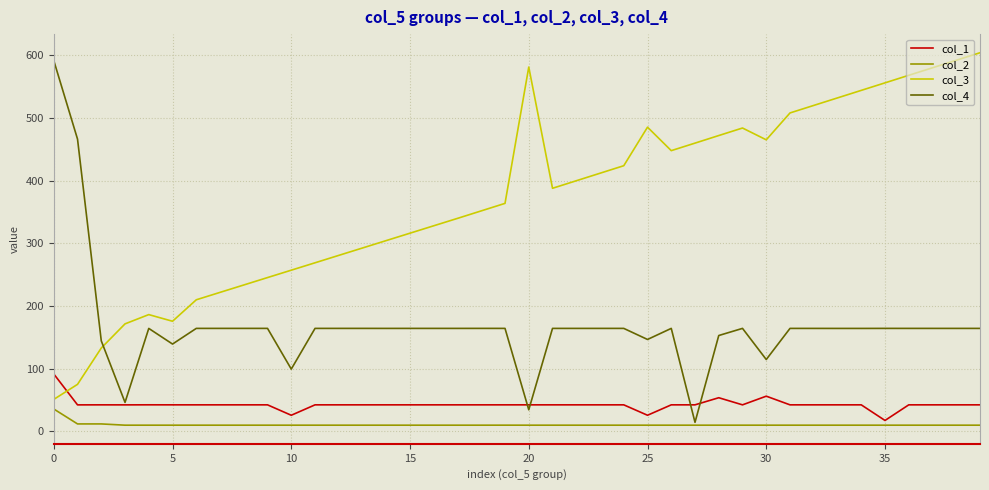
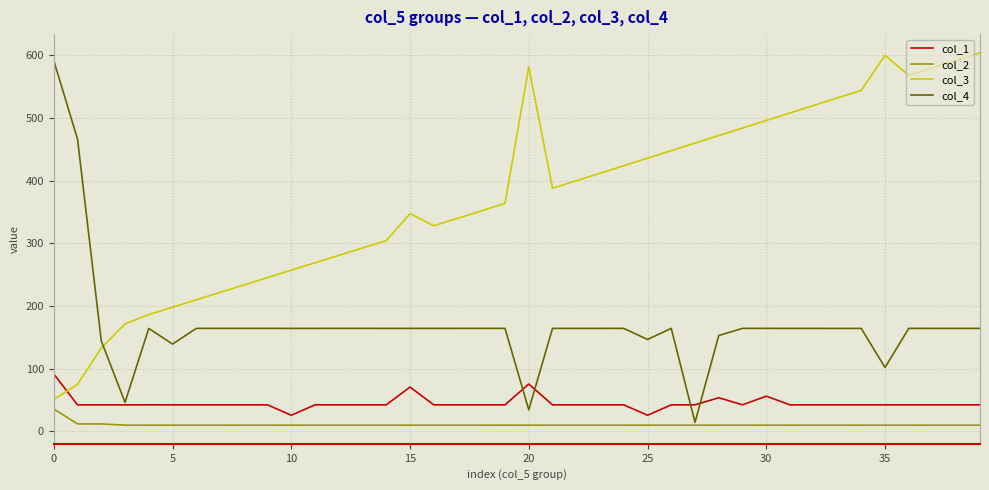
  {
    "col_1": {
      "0": 90,
      "5": 40,
      "10": 30,
-     "15": 40,
-     "20": 40,
+     "15": 70,
+     "20": 80,
      "25": 30,
      "30": 60,
-     "35": 20
+     "35": 40
    },
    "col_2": {
      "0": 40,
      "5": 10,
      "10": 10,
      "15": 10,
      "20": 10,
      "25": 10,
      "30": 10,
      "35": 10
    },
    "col_3": {
      "0": 50,
-     "5": 180,
+     "5": 200,
      "10": 260,
-     "15": 320,
+     "15": 350,
      "20": 580,
-     "25": 490,
-     "30": 460,
-     "35": 560
+     "25": 440,
+     "30": 500,
+     "35": 600
    },
    "col_4": {
      "0": 590,
      "5": 140,
-     "10": 100,
+     "10": 160,
      "15": 160,
      "20": 30,
      "25": 150,
-     "30": 110,
-     "35": 160
+     "30": 160,
+     "35": 100
    }
  }
